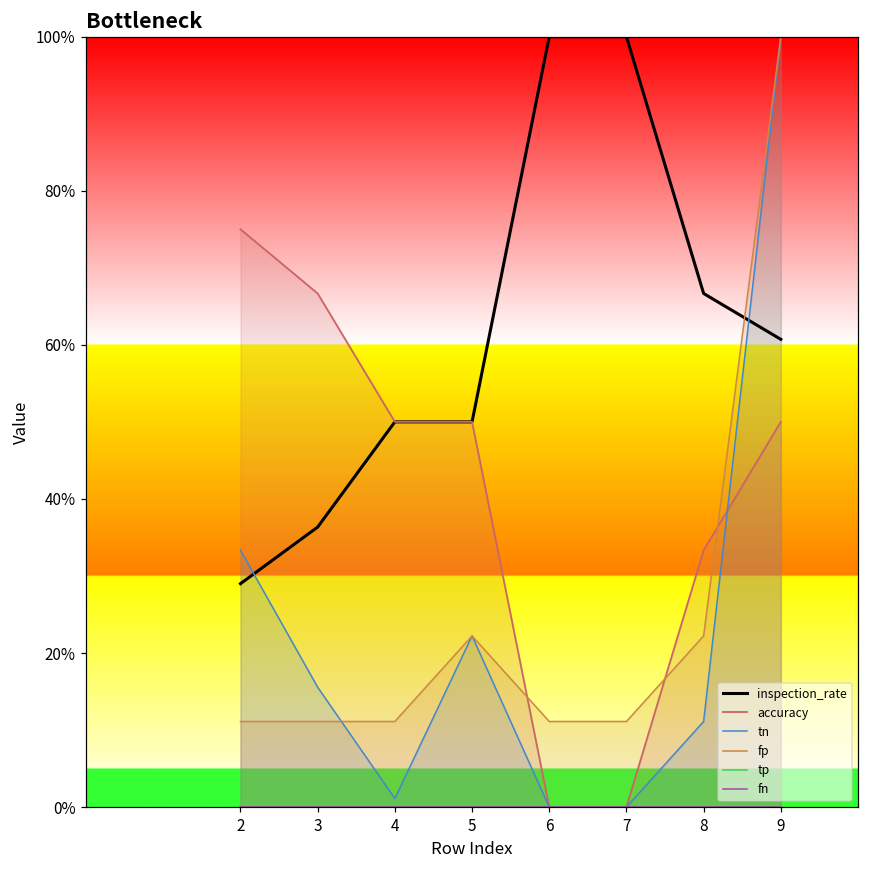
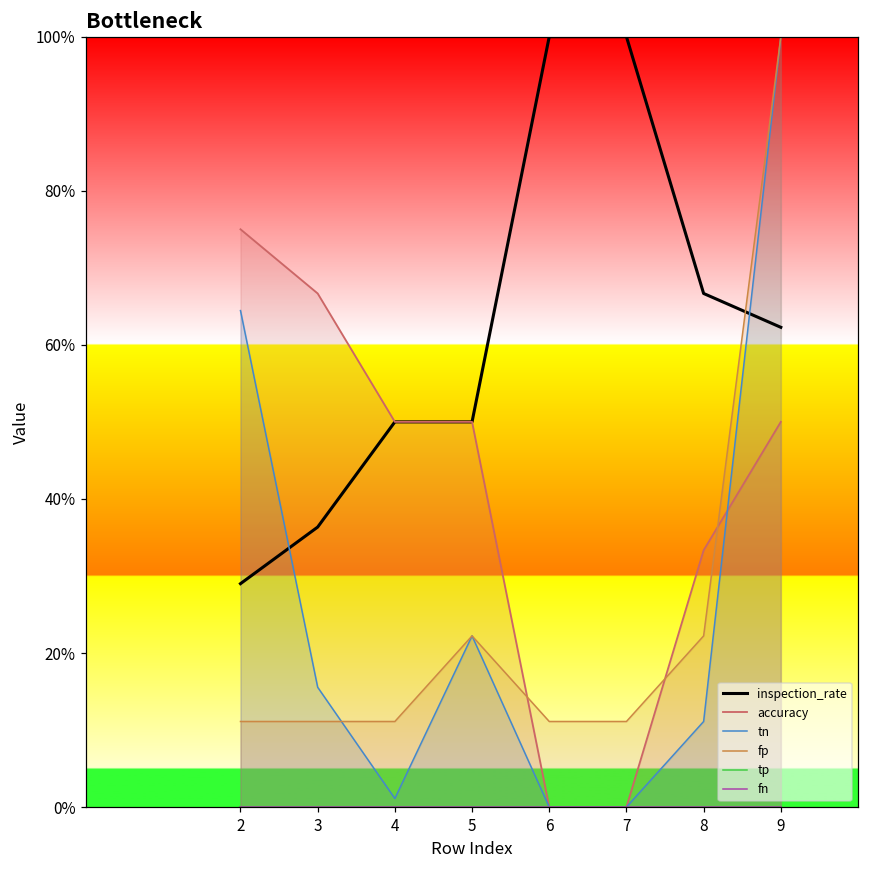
  {
    "inspection_rate": {
      "2": "29%",
      "3": "36%",
      "6": "100%",
      "7": "100%",
      "8": "67%",
-     "9": "61%"
+     "9": "62%"
    },
    "tn": {
-     "2": "33%",
+     "2": "64%",
      "3": "16%",
      "4": "1%",
      "8": "11%"
    },
    "fn": {
      "2": "0%",
      "3": "0%",
      "4": "0%",
      "5": "0%",
      "8": "0%",
      "9": "0%"
    }
  }
